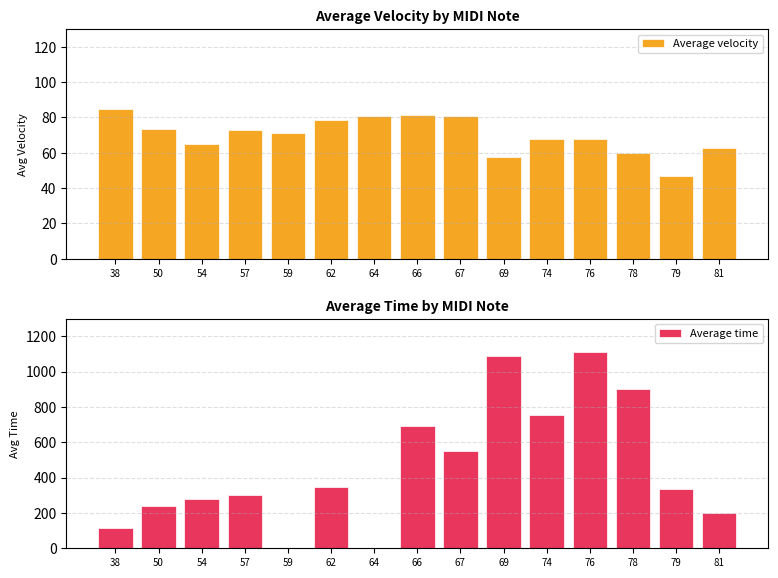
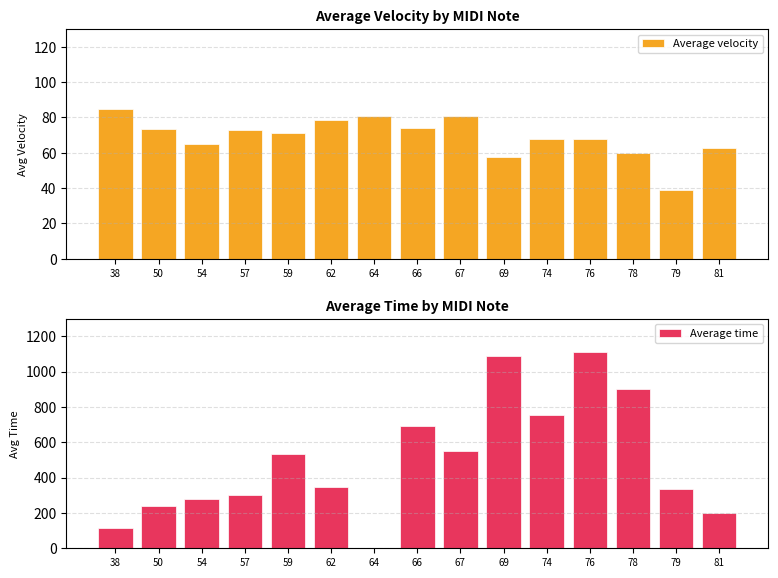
  {
    "Average Velocity by MIDI Note": {
      "38": 85,
      "50": 73,
      "54": 65,
      "57": 73,
      "59": 71,
      "62": 78,
      "64": 81,
-     "66": 82,
+     "66": 74,
      "67": 81,
      "69": 57,
      "74": 68,
      "76": 68,
      "78": 60,
-     "79": 47,
+     "79": 39,
      "81": 63
    },
    "Average Time by MIDI Note": {
      "38": 110,
      "50": 240,
      "54": 280,
      "57": 300,
-     "59": 0,
+     "59": 540,
      "62": 350,
      "64": 0,
      "66": 690,
      "67": 550,
      "69": 1090,
      "74": 750,
      "76": 1110,
      "78": 900,
      "79": 330,
      "81": 200
    }
  }
